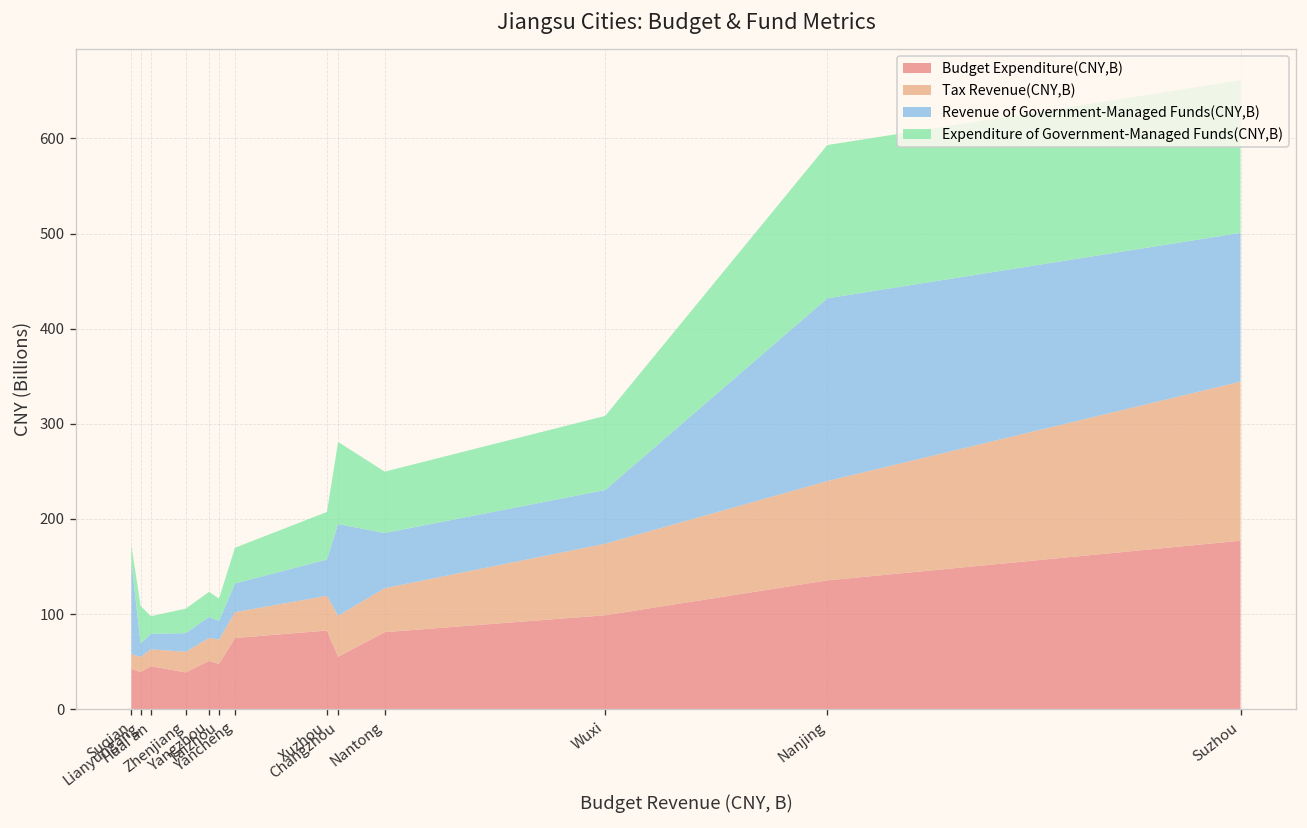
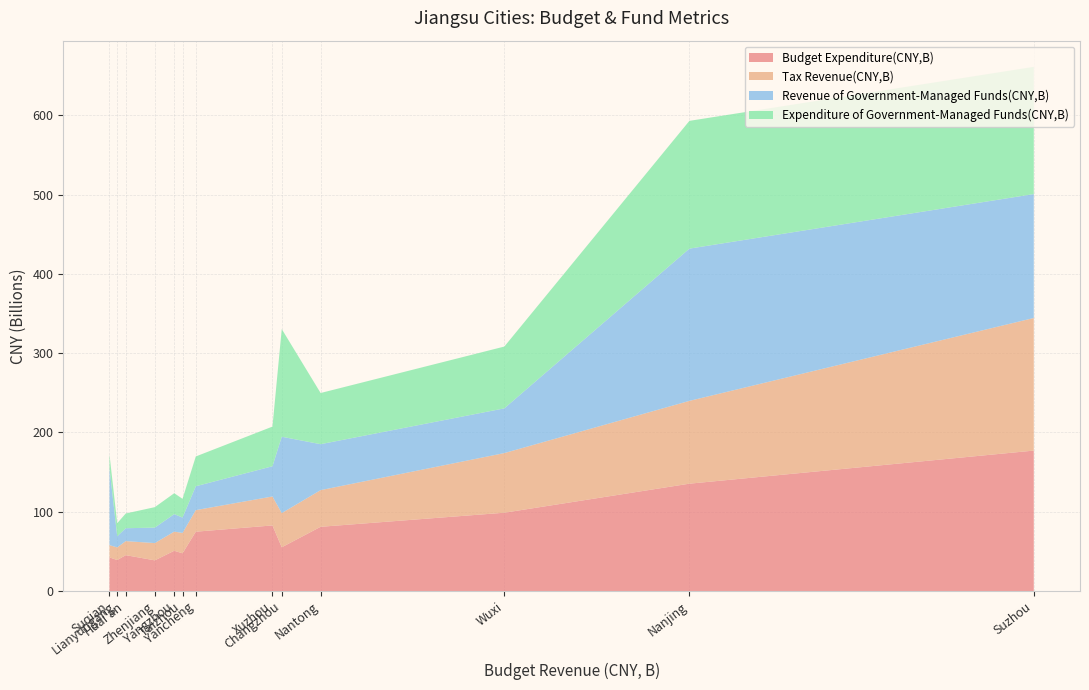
  {
    "Revenue of Government-Managed Funds(CNY,B)": {
      "Suqian": 100,
      "Lianyungang": 10,
      "Huai'an": 20,
      "Zhenjiang": 20,
      "Yangzhou": 20,
      "Taizhou": 20,
      "Yancheng": 30,
      "Xuzhou": 40,
      "Changzhou": 100,
      "Nantong": 60,
      "Wuxi": 60,
      "Nanjing": 190,
      "Suzhou": 160
    },
    "Expenditure of Government-Managed Funds(CNY,B)": {
      "Suqian": 20,
-     "Lianyungang": 40,
+     "Lianyungang": 20,
      "Huai'an": 20,
      "Zhenjiang": 30,
      "Yangzhou": 30,
      "Taizhou": 20,
      "Yancheng": 40,
      "Xuzhou": 50,
-     "Changzhou": 90,
+     "Changzhou": 140,
      "Nantong": 60,
      "Wuxi": 80,
      "Nanjing": 160
    }
  }
